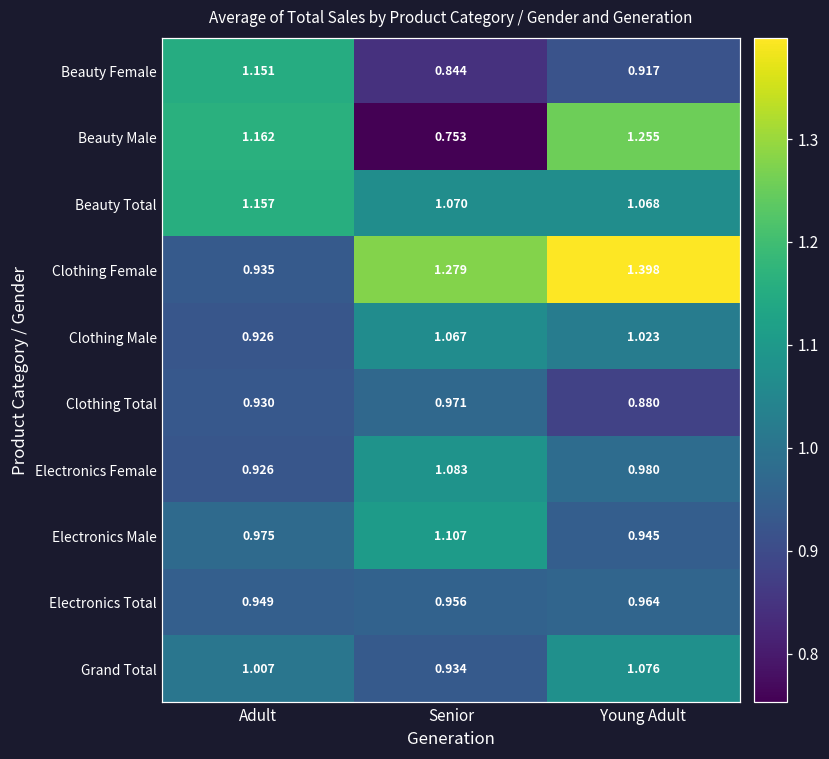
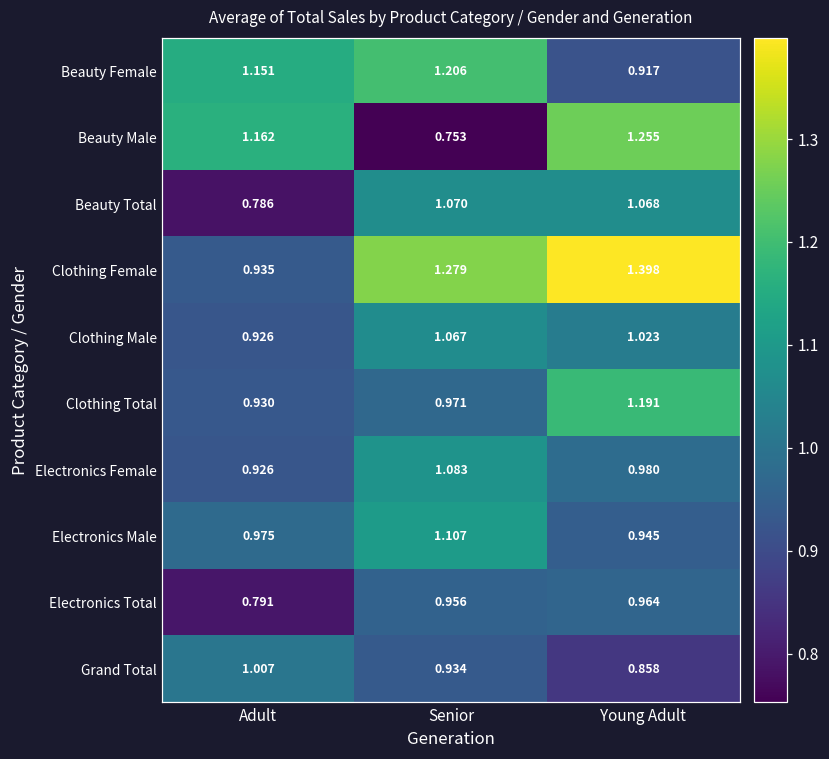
  {
    "Beauty Female": {
      "Adult": 1.151,
-     "Senior": 0.844,
+     "Senior": 1.206,
      "Young Adult": 0.917
    },
    "Beauty Male": {
      "Adult": 1.162,
      "Senior": 0.753,
      "Young Adult": 1.255
    },
    "Beauty Total": {
-     "Adult": 1.157,
+     "Adult": 0.786,
      "Senior": 1.070,
      "Young Adult": 1.068
    },
    "Clothing Female": {
      "Adult": 0.935,
      "Senior": 1.279,
      "Young Adult": 1.398
    },
    "Clothing Male": {
      "Adult": 0.926,
      "Senior": 1.067,
      "Young Adult": 1.023
    },
    "Clothing Total": {
      "Adult": 0.930,
      "Senior": 0.971,
-     "Young Adult": 0.880
+     "Young Adult": 1.191
    },
    "Electronics Female": {
      "Adult": 0.926,
      "Senior": 1.083,
      "Young Adult": 0.980
    },
    "Electronics Male": {
      "Adult": 0.975,
      "Senior": 1.107,
      "Young Adult": 0.945
    },
    "Electronics Total": {
-     "Adult": 0.949,
+     "Adult": 0.791,
      "Senior": 0.956,
      "Young Adult": 0.964
    },
    "Grand Total": {
      "Adult": 1.007,
      "Senior": 0.934,
-     "Young Adult": 1.076
+     "Young Adult": 0.858
    }
  }
